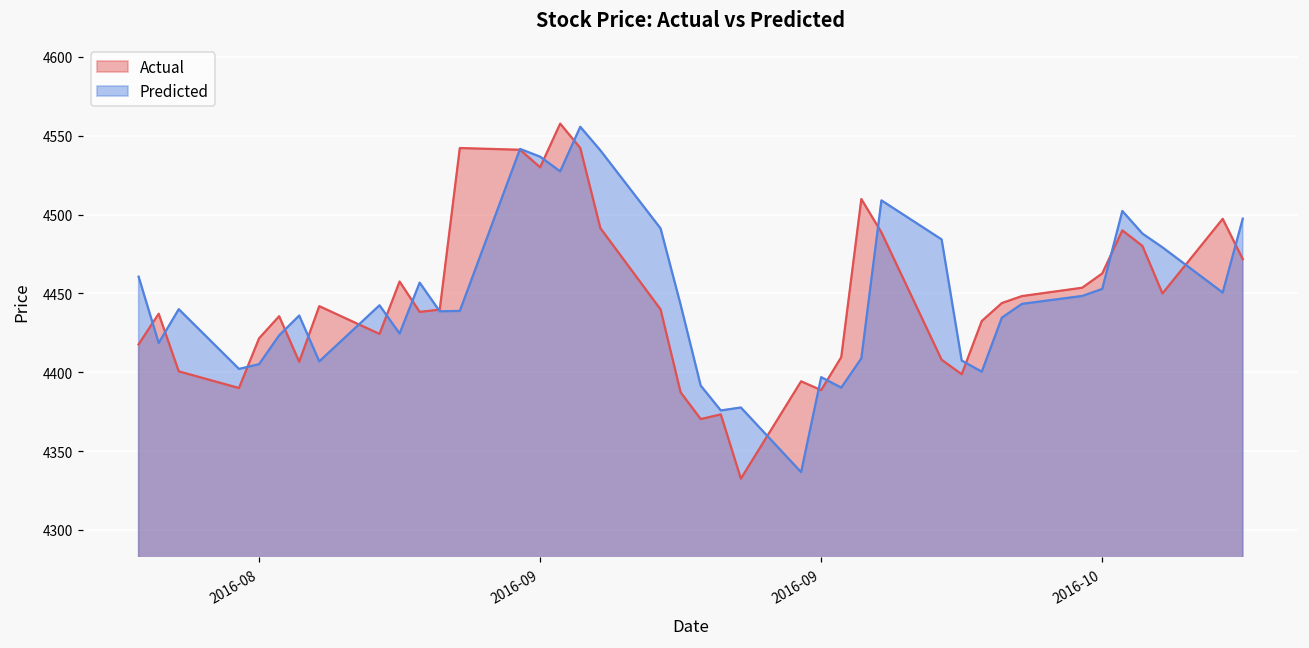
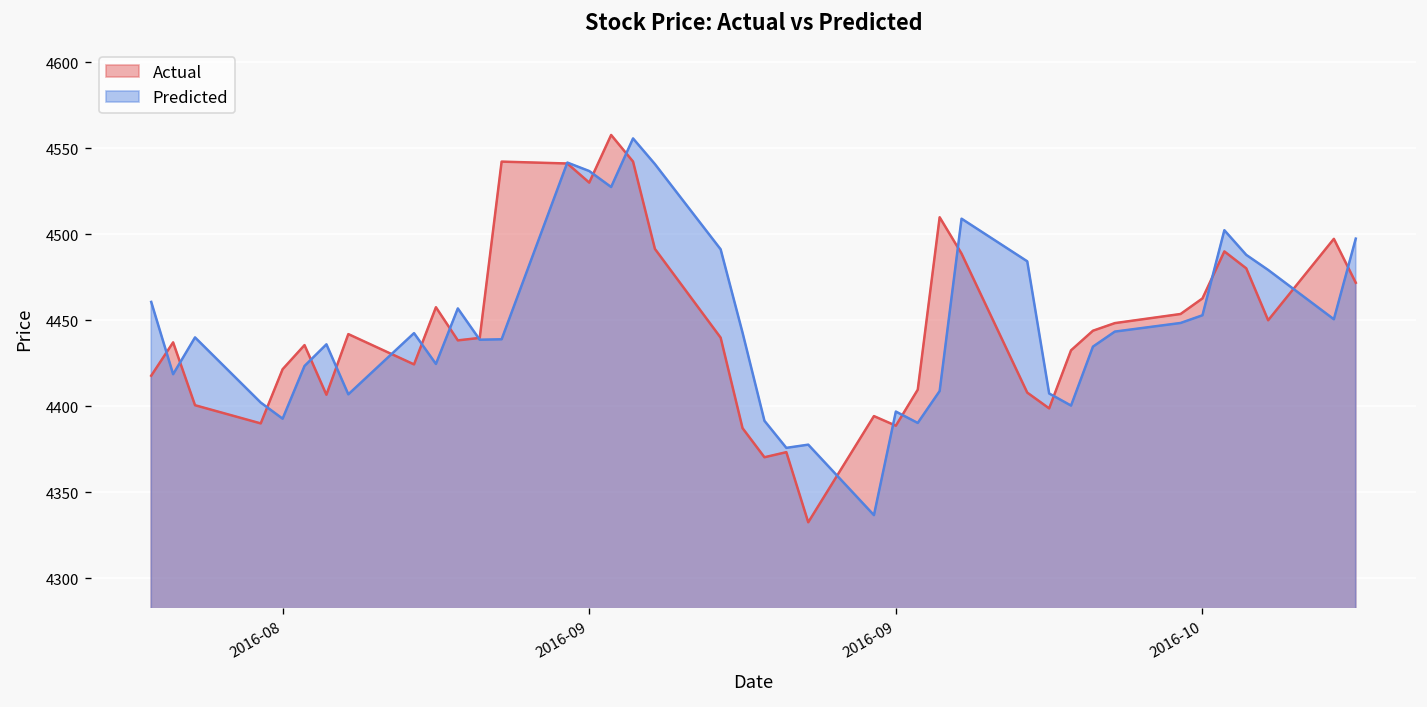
  {
    "Actual": {
      "2016-08": 4421,
      "2016-10": 4463
    },
    "Predicted": {
-     "2016-08": 4405,
+     "2016-08": 4393,
      "2016-10": 4453
    }
  }
